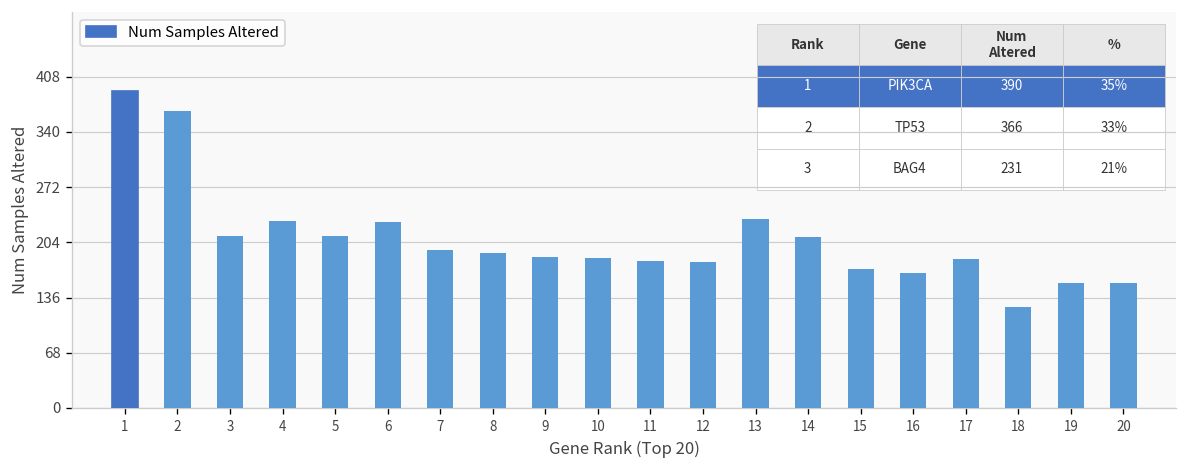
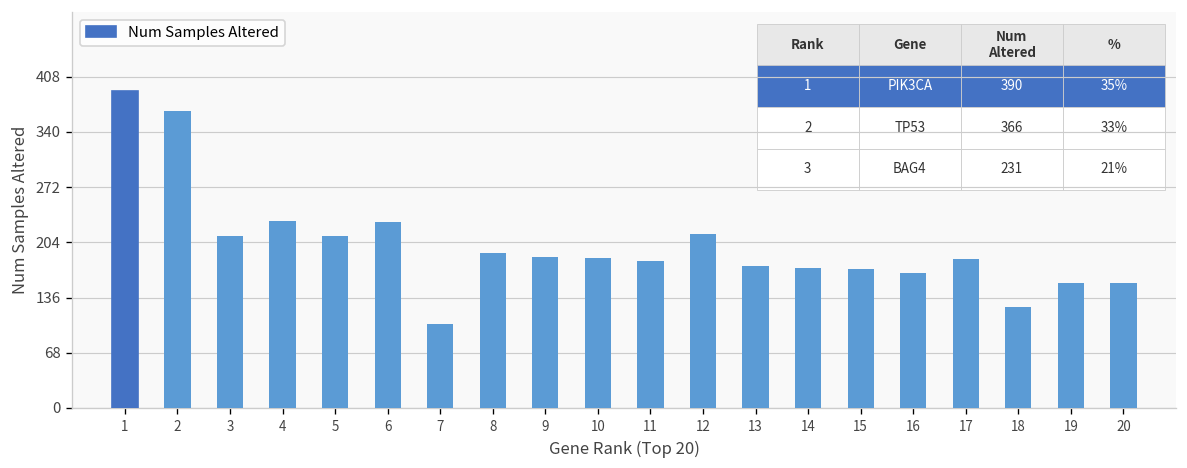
  {
    "1": 390,
    "2": 370,
    "3": 210,
    "4": 230,
    "5": 210,
    "6": 230,
-   "7": 200,
+   "7": 100,
    "8": 190,
    "9": 190,
    "10": 190,
    "11": 180,
-   "12": 180,
-   "13": 230,
-   "14": 210,
+   "12": 210,
+   "13": 180,
+   "14": 170,
    "15": 170,
    "16": 170,
    "17": 180,
    "18": 120,
    "19": 150,
    "20": 150
  }
